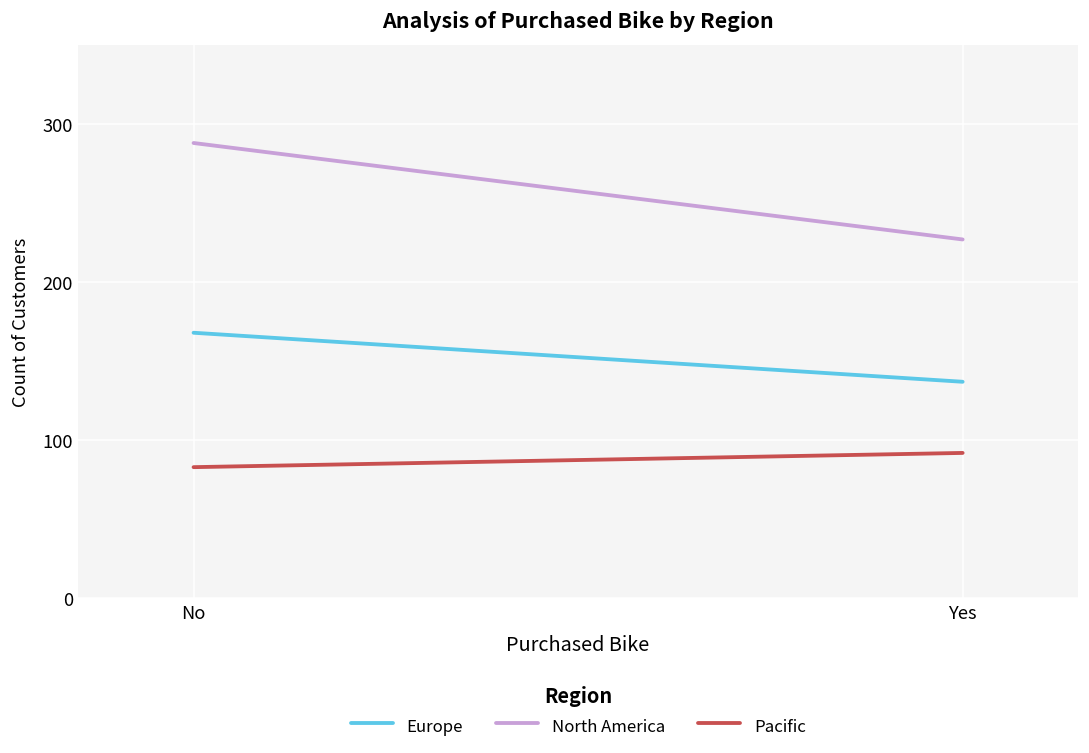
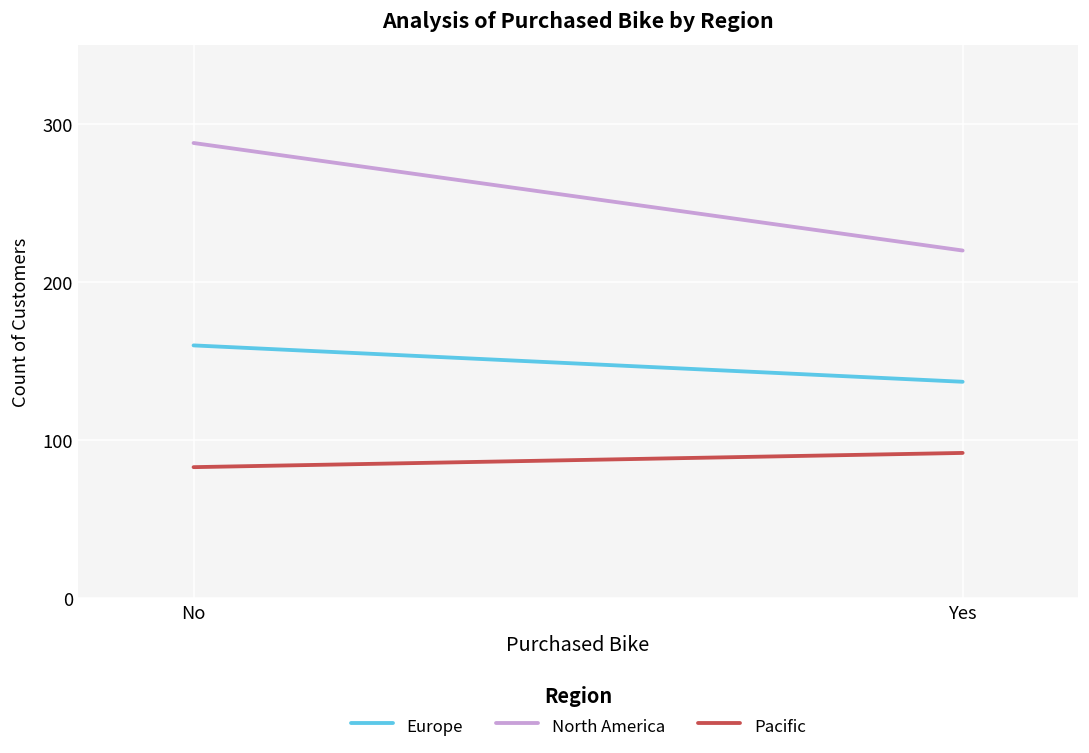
  {
    "Europe": {
-     "No": 168,
+     "No": 160,
      "Yes": 137
    },
    "North America": {
      "No": 288,
-     "Yes": 227
+     "Yes": 220
    },
    "Pacific": {
      "No": 83,
      "Yes": 92
    }
  }
